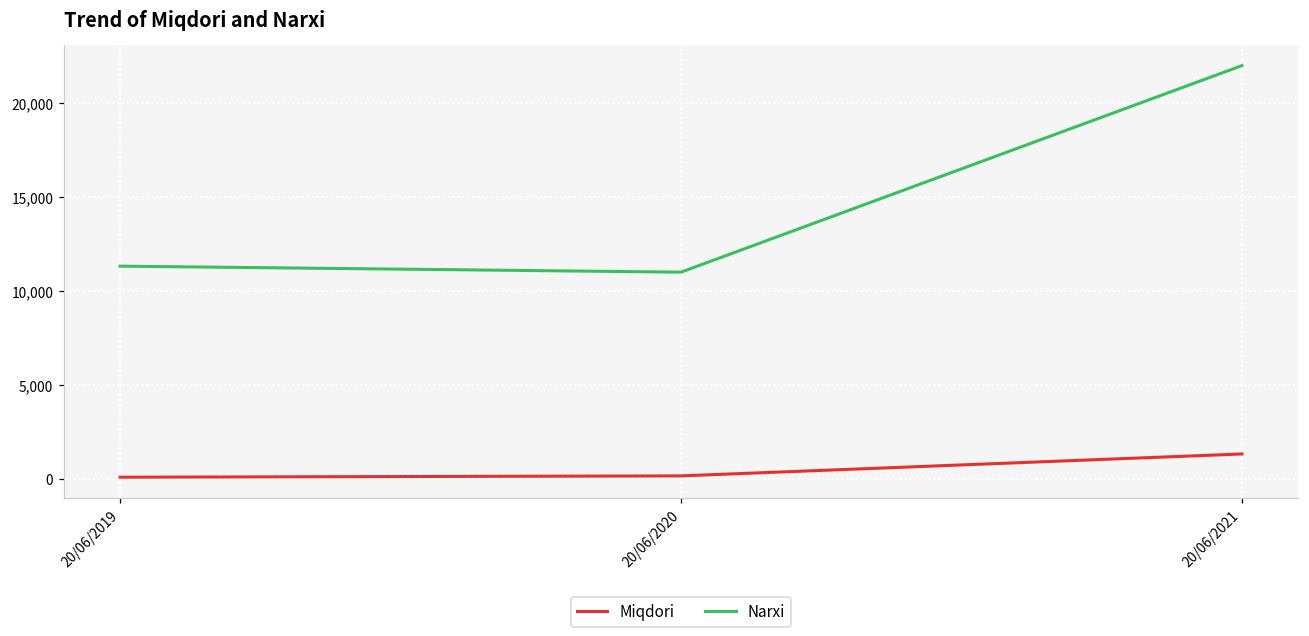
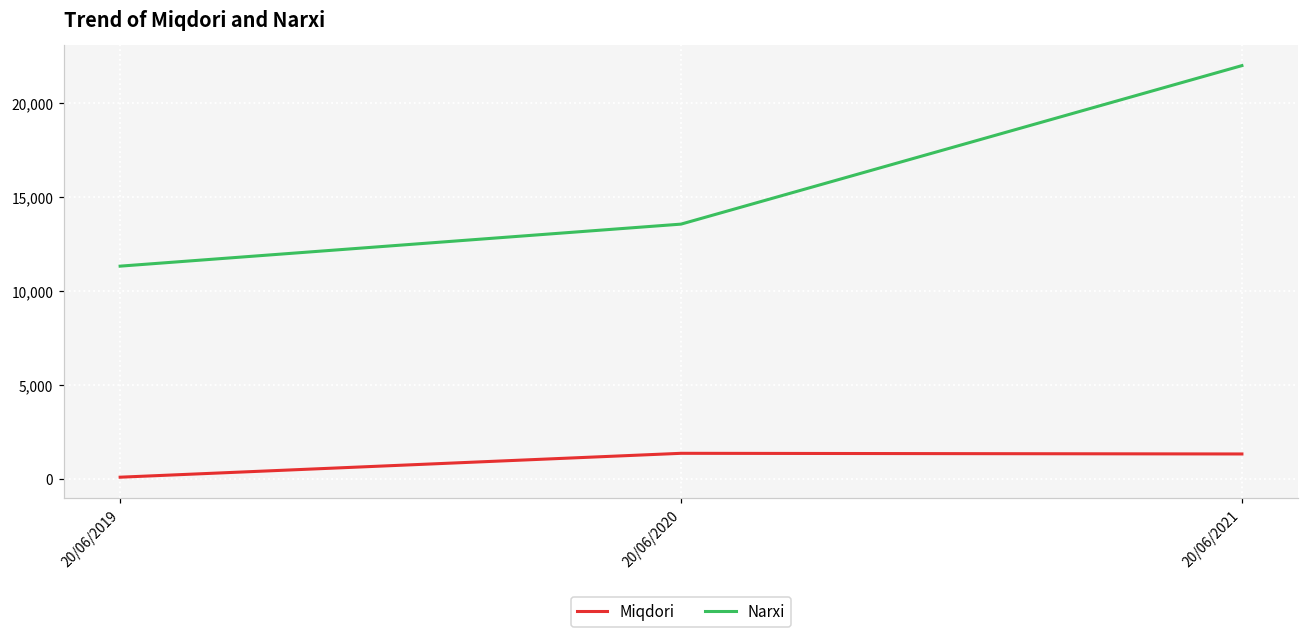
  {
    "Miqdori": {
      "20/06/2019": "100",
-     "20/06/2020": "200",
+     "20/06/2020": "1,400",
      "20/06/2021": "1,300"
    },
    "Narxi": {
      "20/06/2019": "11,300",
-     "20/06/2020": "11,000",
+     "20/06/2020": "13,600",
      "20/06/2021": "22,000"
    }
  }
